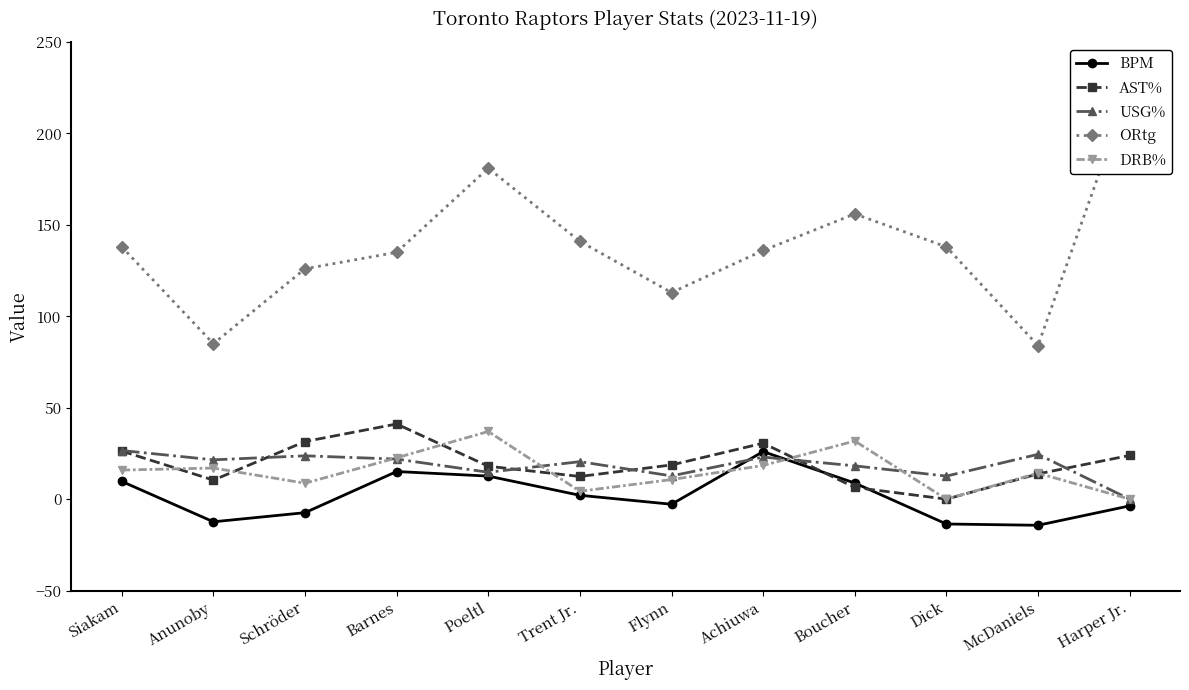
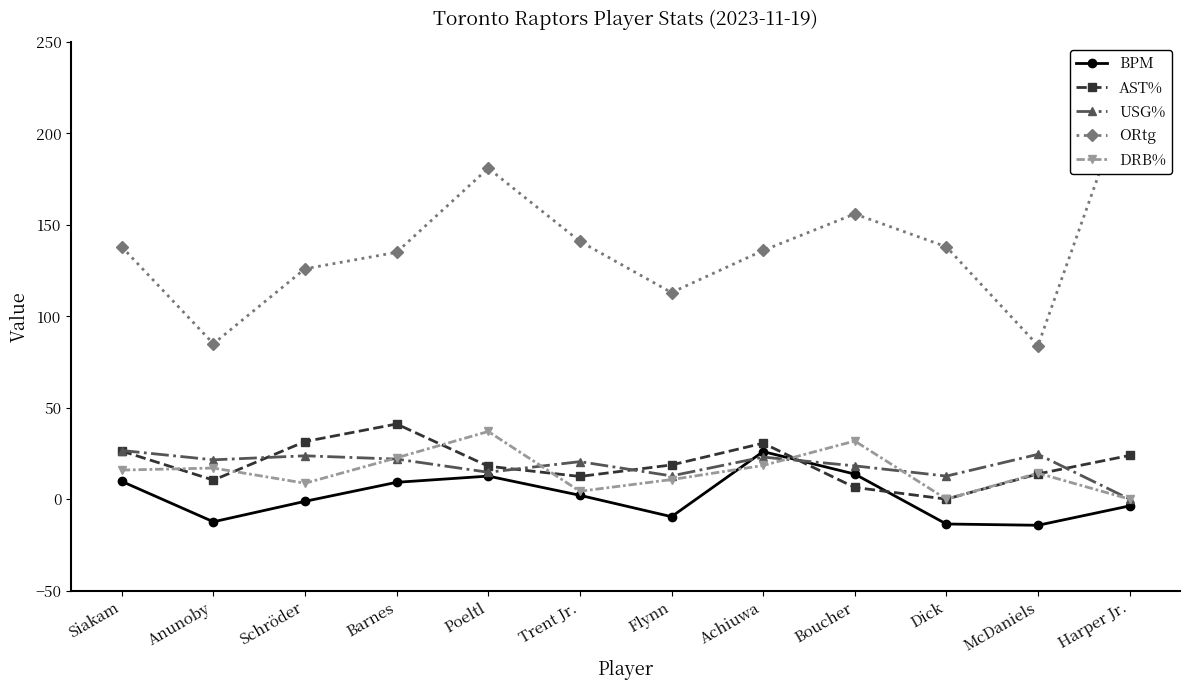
  {
    "BPM": {
      "Siakam": 10,
      "Anunoby": -12,
-     "Schröder": -7,
-     "Barnes": 15,
+     "Schröder": -1,
+     "Barnes": 9,
      "Poeltl": 13,
      "Trent Jr.": 2,
-     "Flynn": -3,
+     "Flynn": -10,
      "Achiuwa": 26,
-     "Boucher": 9,
+     "Boucher": 14,
      "Dick": -14,
      "McDaniels": -14,
      "Harper Jr.": -4
    }
  }
